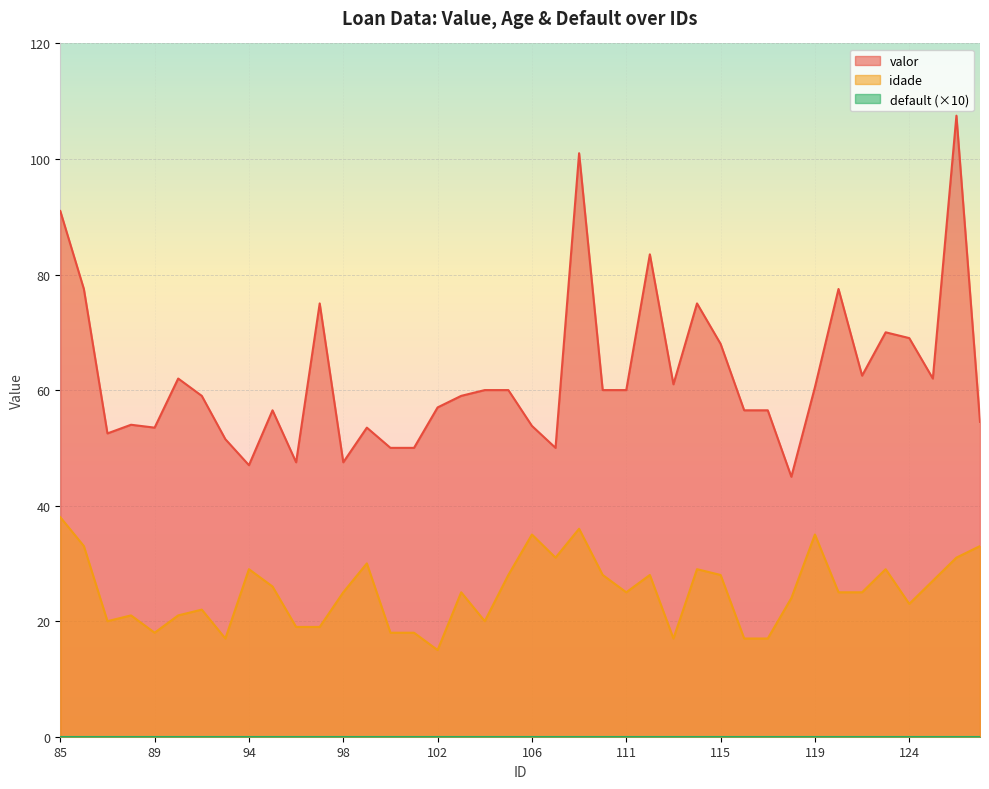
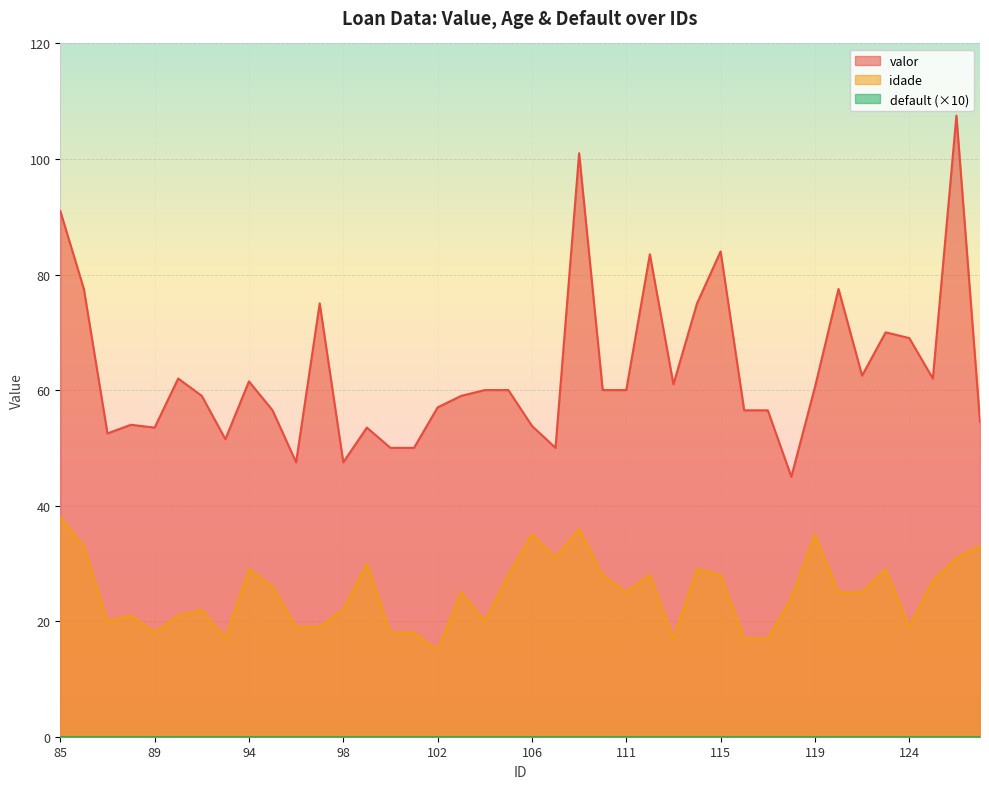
  {
    "valor": {
      "85": 91,
      "89": 54,
-     "94": 47,
+     "94": 62,
      "98": 48,
      "102": 57,
      "106": 54,
      "111": 60,
-     "115": 68,
+     "115": 84,
      "119": 61,
      "124": 69
    },
    "idade": {
      "85": 38,
      "89": 18,
      "94": 29,
-     "98": 25,
+     "98": 22,
      "102": 15,
      "106": 35,
      "111": 25,
      "115": 28,
      "119": 35,
-     "124": 23
+     "124": 19
    },
    "default (×10)": {
      "85": 0,
      "89": 0,
      "94": 0,
      "98": 0,
      "102": 0,
      "106": 0,
      "111": 0,
      "115": 0,
      "119": 0,
      "124": 0
    }
  }
